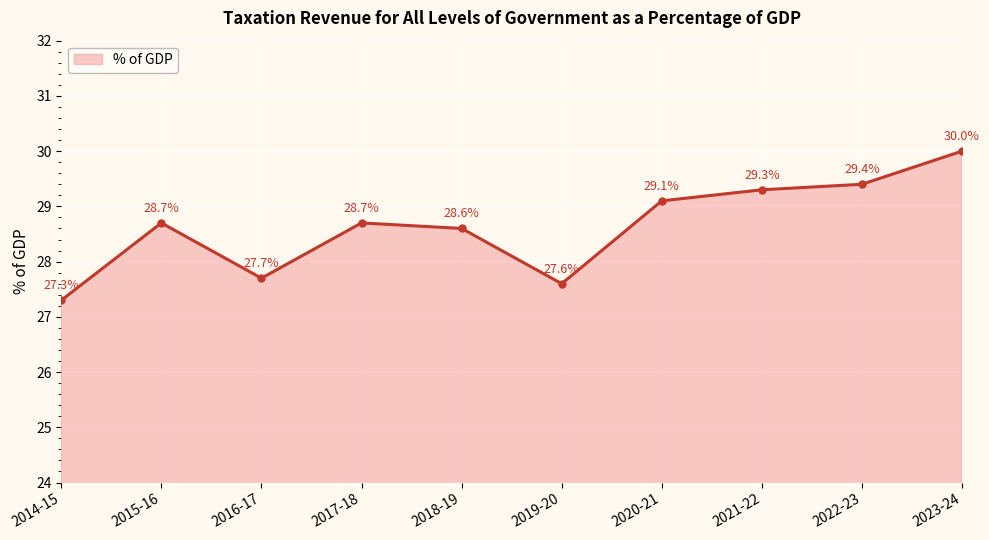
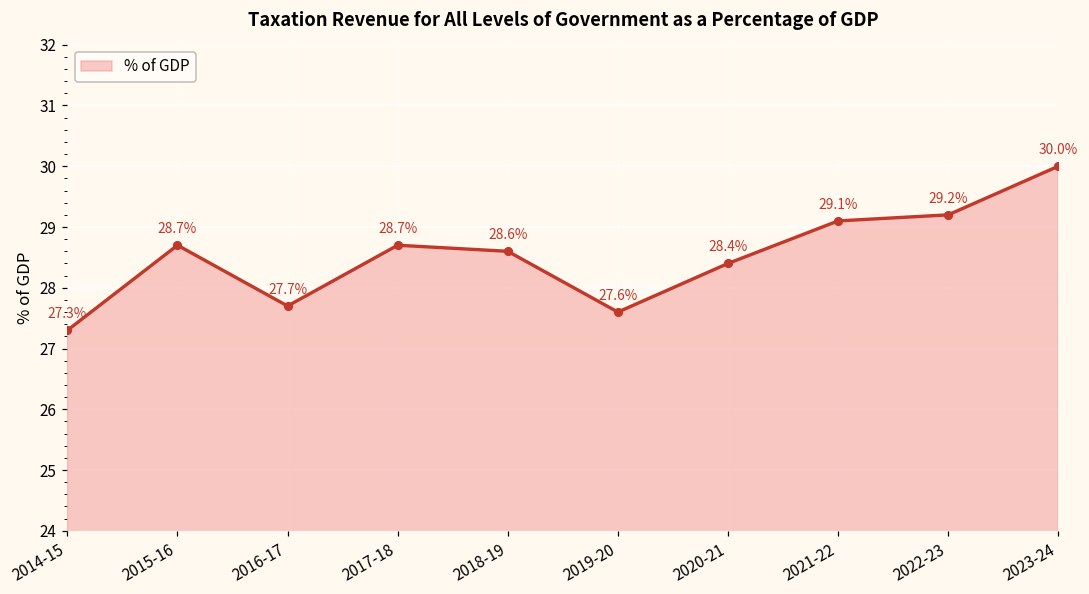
  {
    "2014-15": "27.3%",
    "2015-16": "28.7%",
    "2016-17": "27.7%",
    "2017-18": "28.7%",
    "2018-19": "28.6%",
    "2019-20": "27.6%",
-   "2020-21": "29.1%",
-   "2021-22": "29.3%",
-   "2022-23": "29.4%",
+   "2020-21": "28.4%",
+   "2021-22": "29.1%",
+   "2022-23": "29.2%",
    "2023-24": "30.0%"
  }
